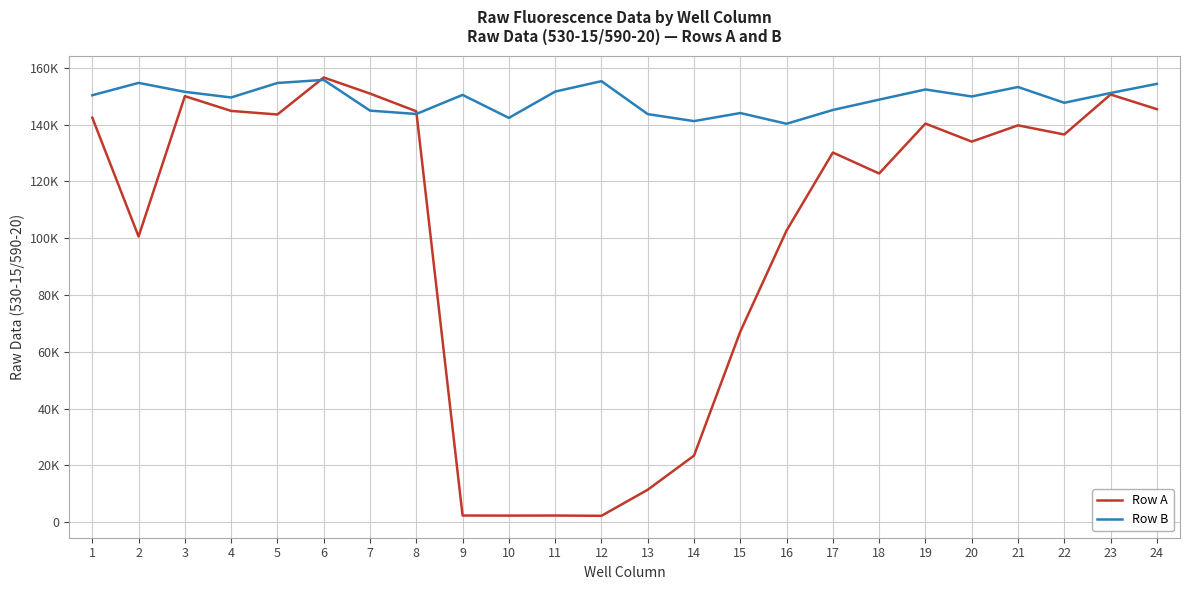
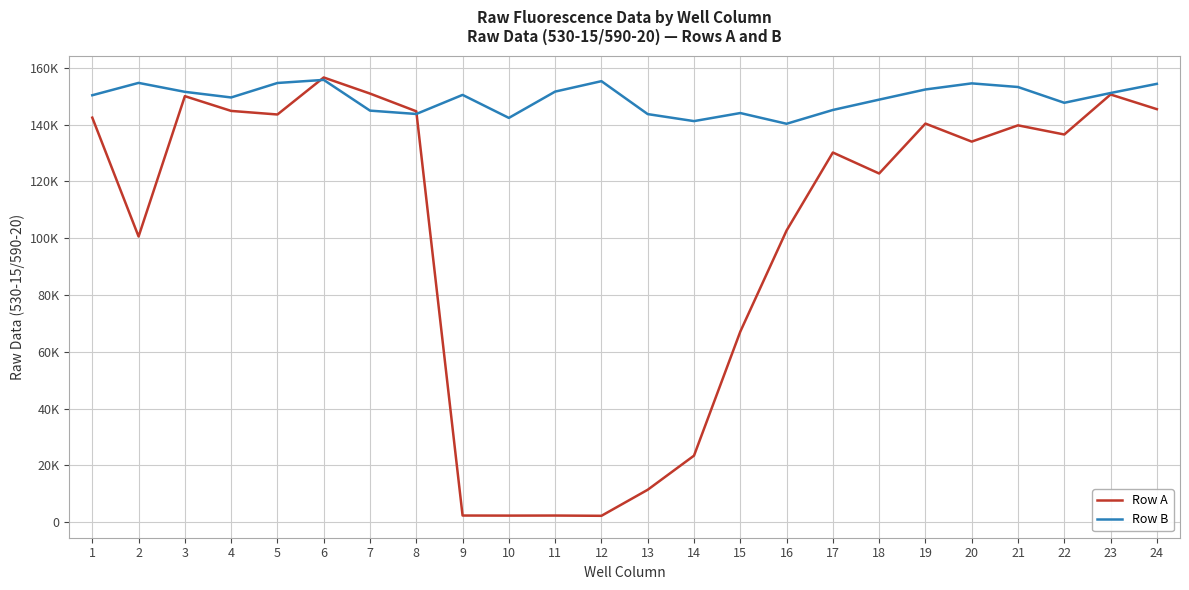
  {
    "Row A": {
      "1": 142000,
      "2": 101000,
      "3": 150000,
      "4": 145000,
      "5": 144000,
      "7": 151000,
      "8": 145000,
      "9": 2000,
      "10": 2000,
      "11": 2000,
      "12": 2000,
      "13": 11000,
      "14": 23000,
      "15": 67000,
      "16": 103000,
      "17": 130000,
      "18": 123000,
      "19": 140000,
      "20": 134000,
      "21": 140000,
      "22": 136000,
      "24": 145000
    },
    "Row B": {
      "1": 150000,
      "2": 155000,
      "3": 152000,
      "4": 150000,
      "5": 155000,
      "7": 145000,
      "8": 144000,
      "9": 150000,
      "10": 142000,
      "11": 152000,
      "12": 155000,
      "13": 144000,
      "14": 141000,
      "15": 144000,
      "16": 140000,
      "17": 145000,
      "18": 149000,
      "19": 152000,
-     "20": 150000,
+     "20": 154000,
      "21": 153000,
      "22": 148000,
      "24": 154000
    }
  }
